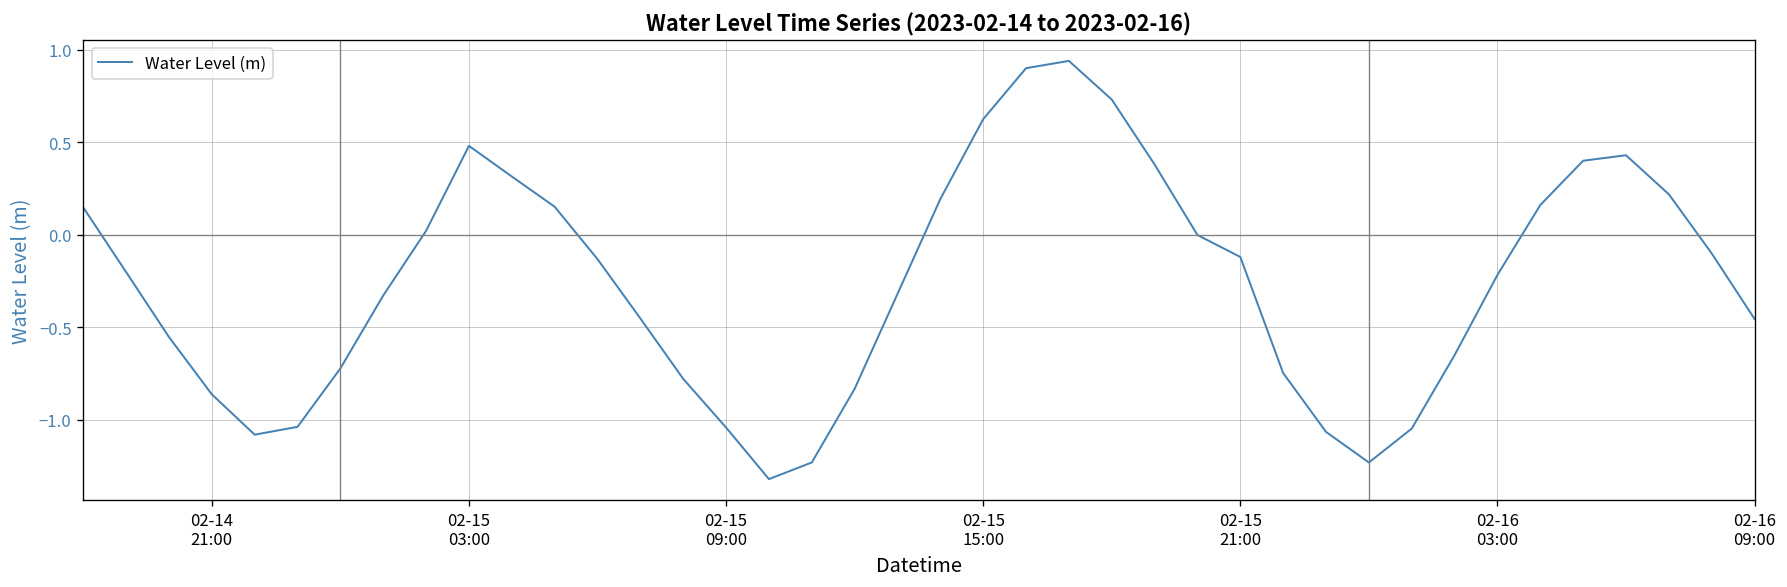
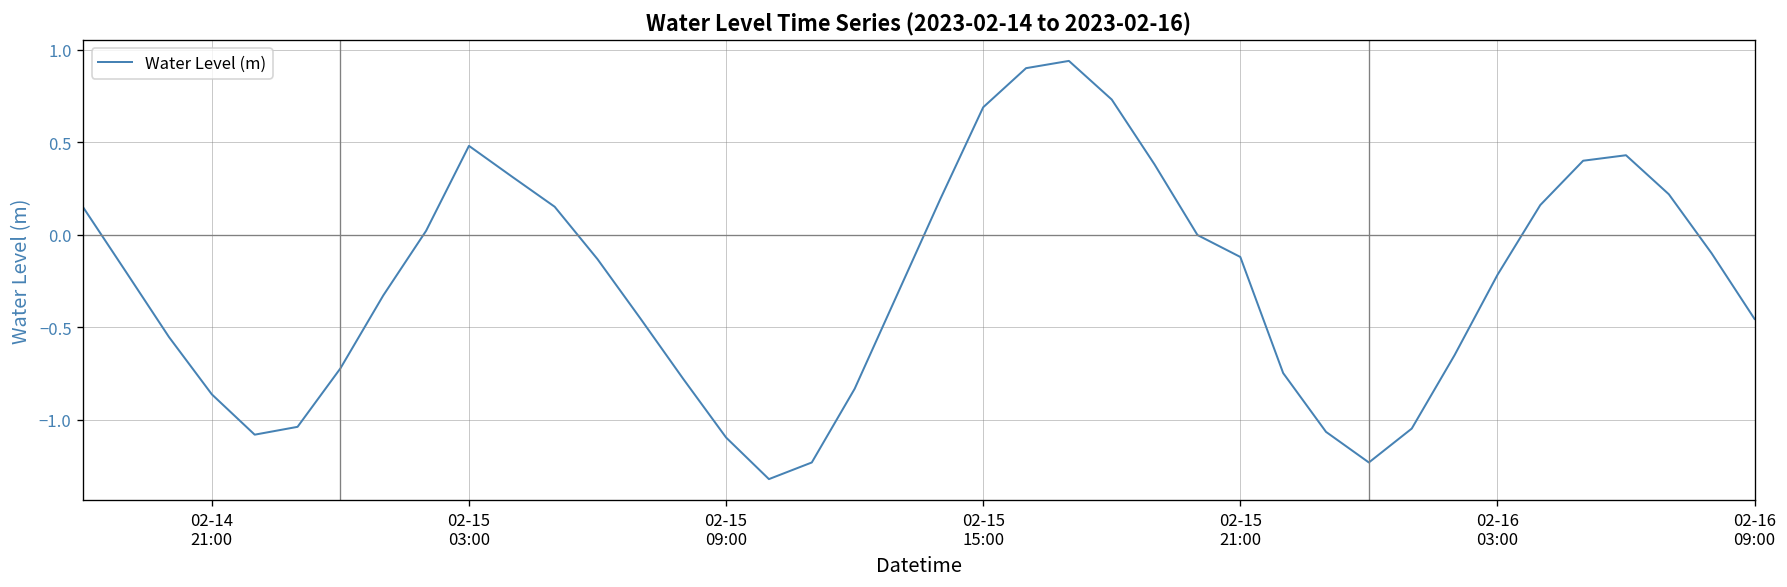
  {
    "02-14 21:00": -0.86,
    "02-15 03:00": 0.48,
-   "02-15 09:00": -1.04,
-   "02-15 15:00": 0.62,
+   "02-15 09:00": -1.10,
+   "02-15 15:00": 0.69,
    "02-15 21:00": -0.12,
    "02-16 03:00": -0.22,
    "02-16 09:00": -0.46
  }
